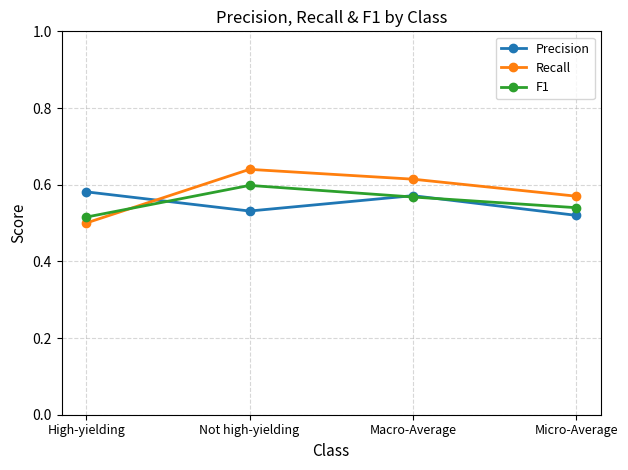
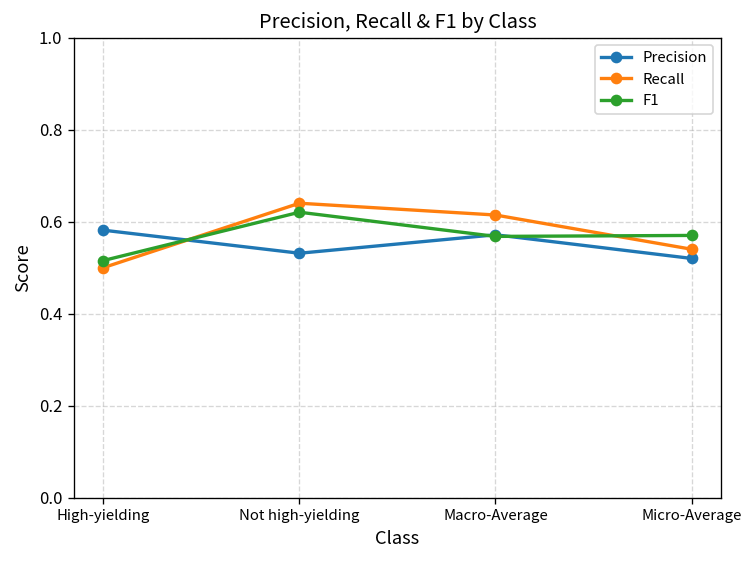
  {
    "Precision": {
      "High-yielding": 0.58,
      "Not high-yielding": 0.53,
      "Micro-Average": 0.52
    },
    "Recall": {
      "High-yielding": 0.50,
      "Not high-yielding": 0.64,
      "Macro-Average": 0.61,
-     "Micro-Average": 0.57
+     "Micro-Average": 0.54
    },
    "F1": {
      "High-yielding": 0.52,
-     "Not high-yielding": 0.60,
-     "Micro-Average": 0.54
+     "Not high-yielding": 0.62,
+     "Micro-Average": 0.57
    }
  }
